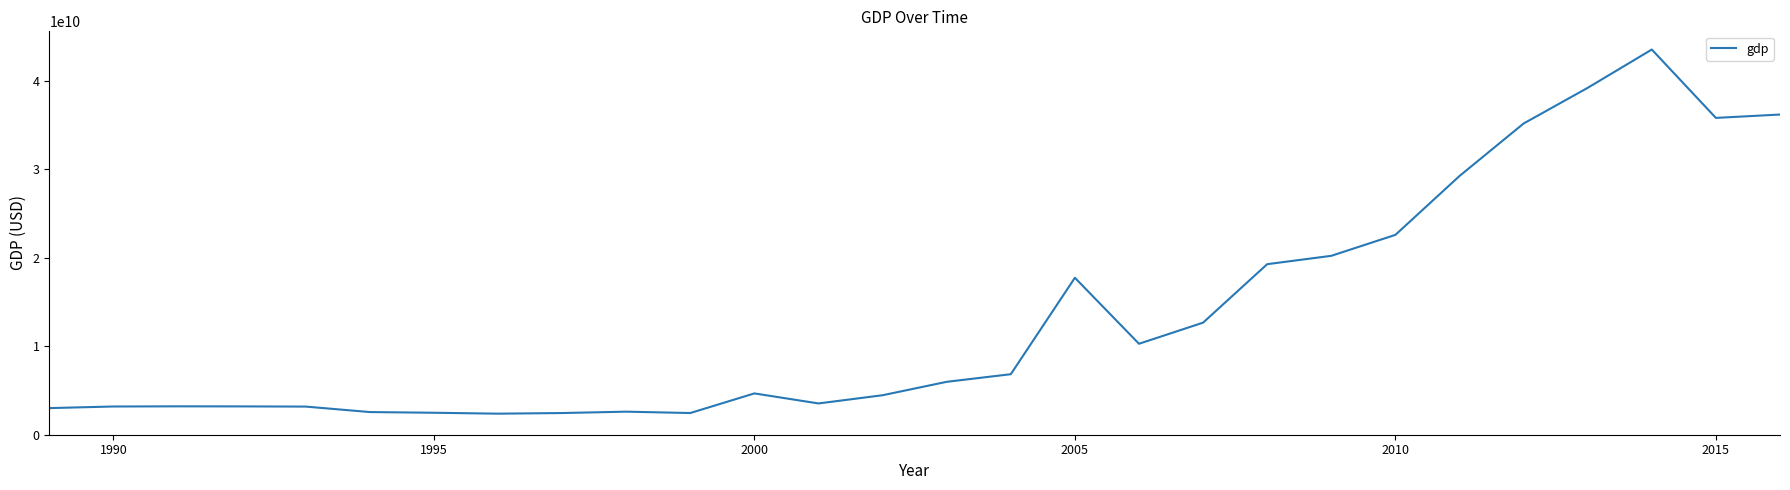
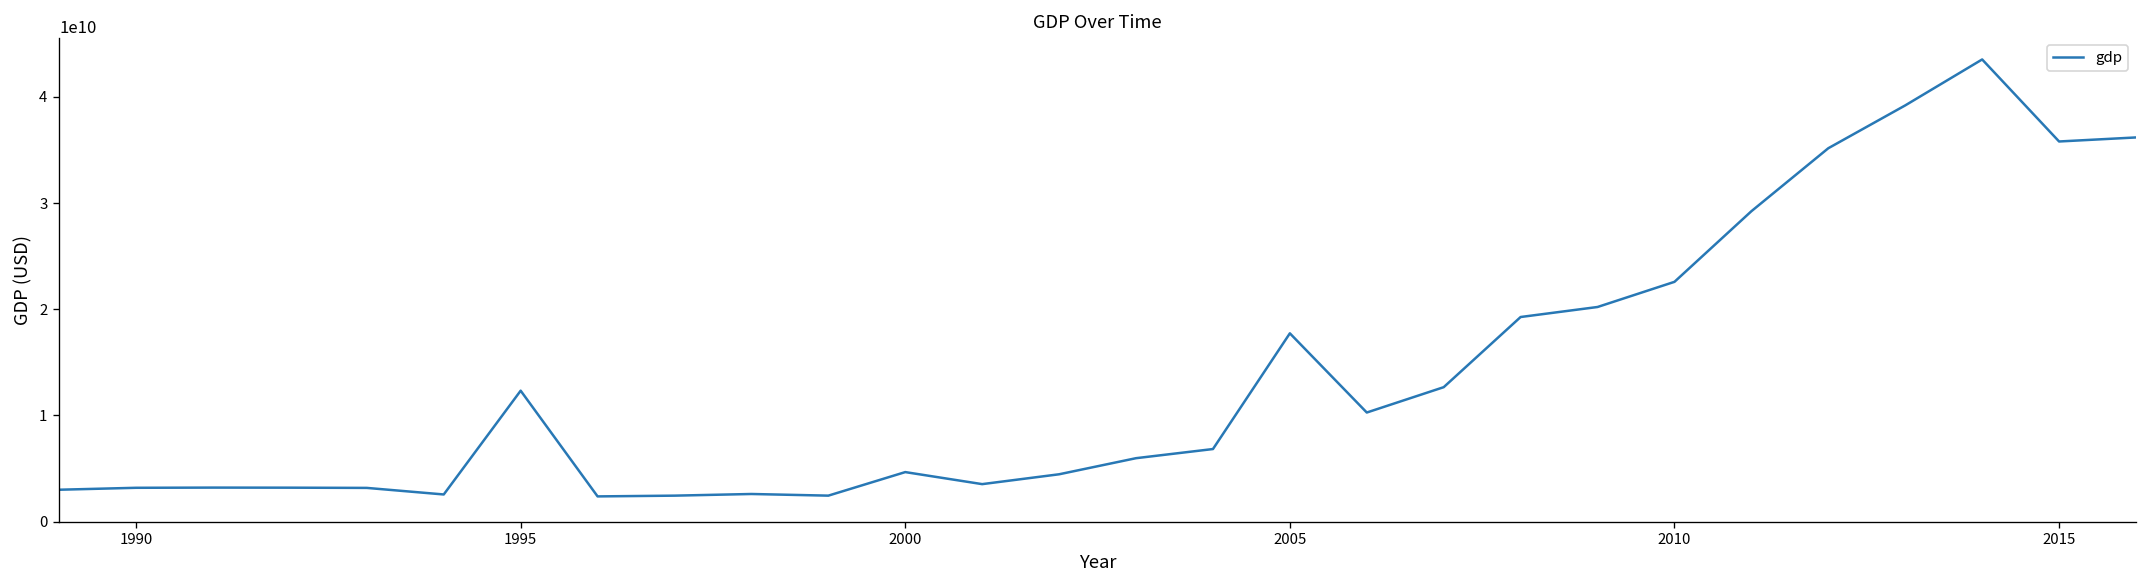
  {
    "1990": 3000000000,
-   "1995": 2000000000,
+   "1995": 12000000000,
    "2000": 5000000000,
    "2005": 18000000000,
    "2010": 23000000000,
    "2015": 36000000000
  }
